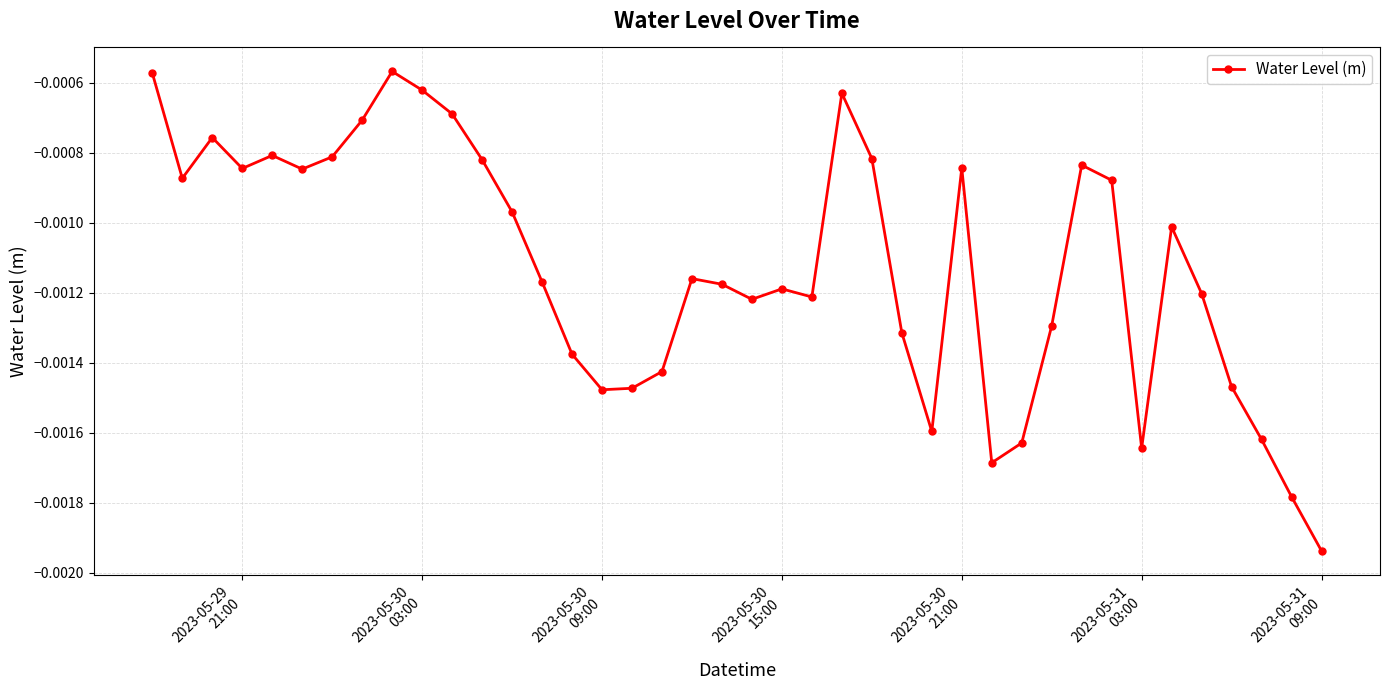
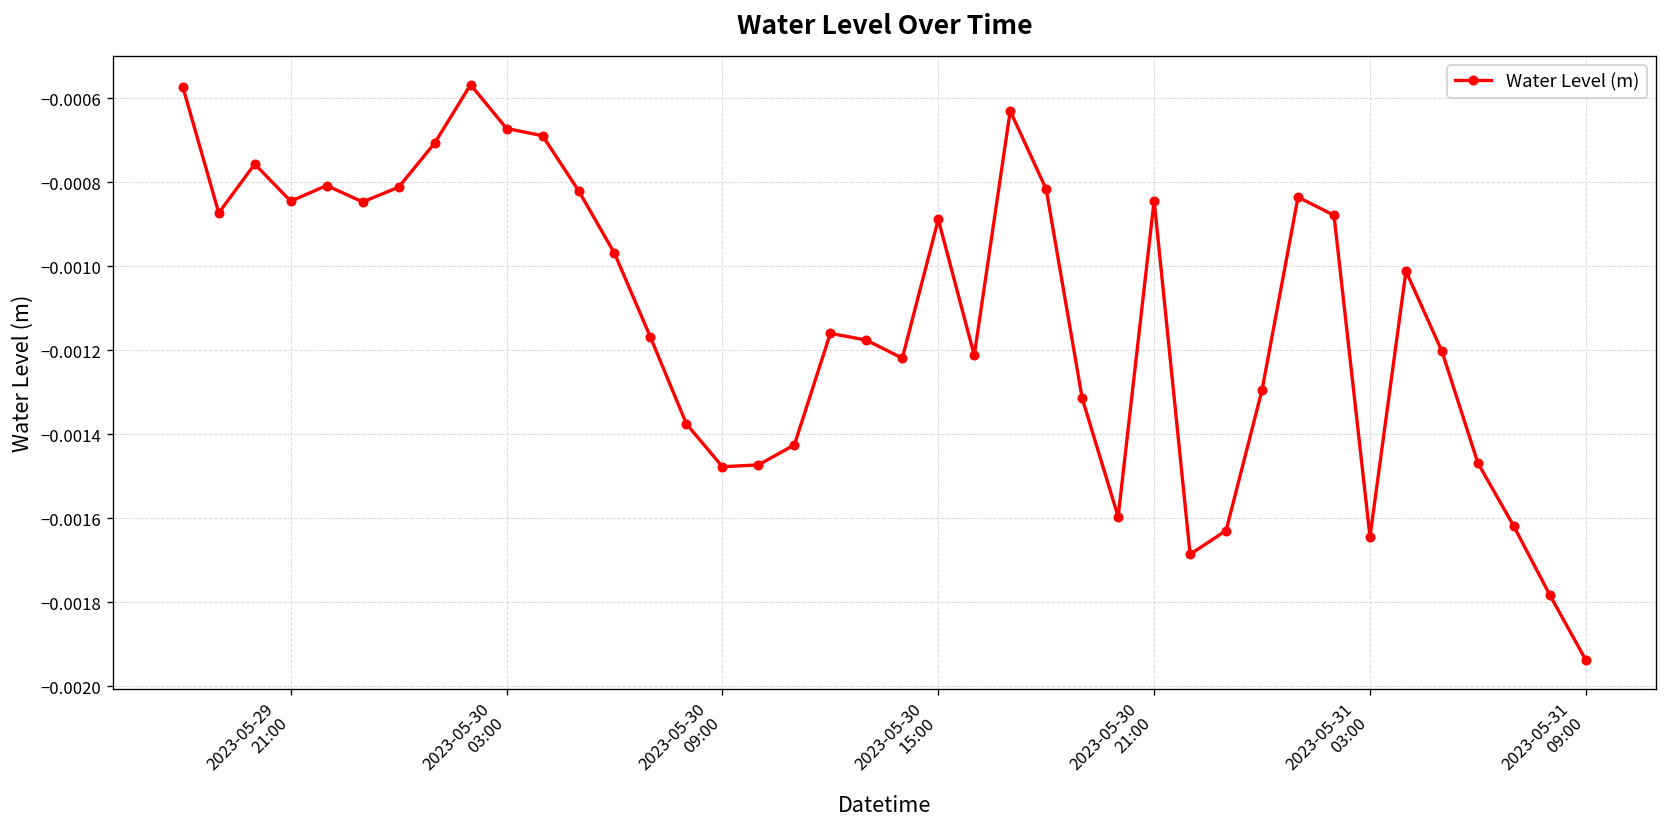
  {
    "2023-05-29 21:00": -0.00084,
-   "2023-05-30 03:00": -0.00062,
+   "2023-05-30 03:00": -0.00067,
    "2023-05-30 09:00": -0.00148,
-   "2023-05-30 15:00": -0.00119,
+   "2023-05-30 15:00": -0.00089,
    "2023-05-30 21:00": -0.00084,
    "2023-05-31 03:00": -0.00164,
    "2023-05-31 09:00": -0.00194
  }
